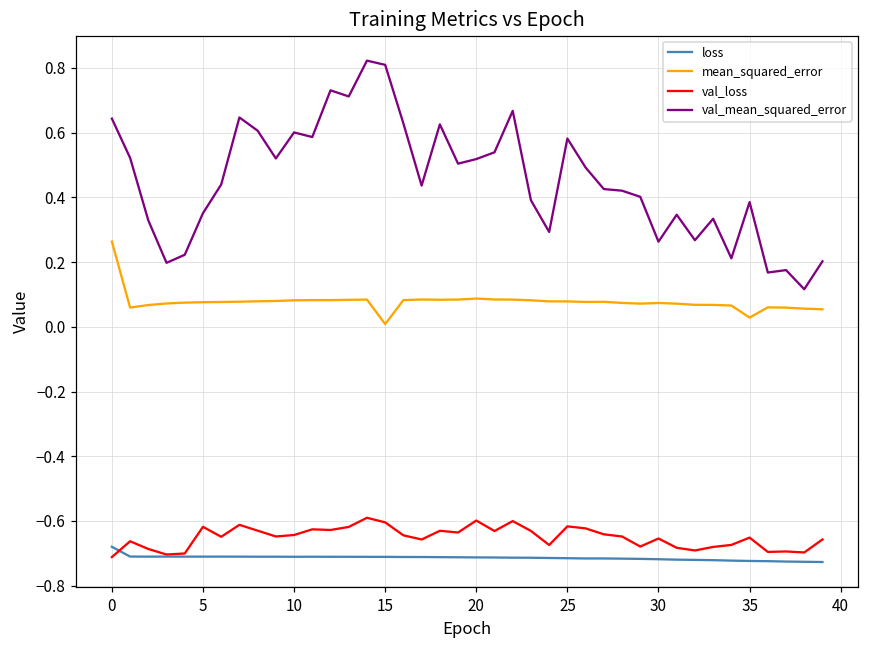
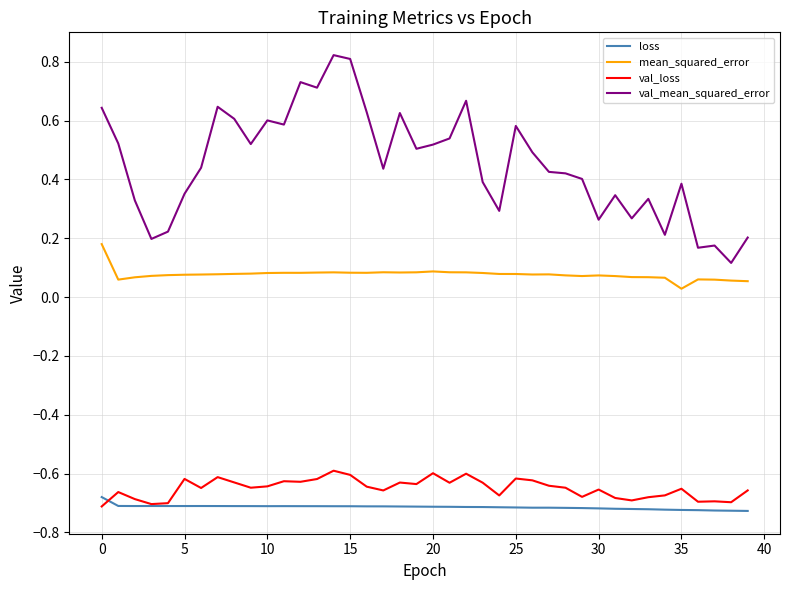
  {
    "loss": {
      "0": -0.68,
      "5": -0.71,
      "10": -0.71,
      "15": -0.71,
      "20": -0.71,
      "25": -0.72,
      "30": -0.72,
      "35": -0.72
    },
    "mean_squared_error": {
-     "0": 0.26,
+     "0": 0.18,
      "5": 0.08,
      "10": 0.08,
-     "15": 0.01,
+     "15": 0.08,
      "20": 0.09,
      "25": 0.08,
      "30": 0.07,
      "35": 0.03
    },
    "val_loss": {
      "0": -0.71,
      "5": -0.62,
      "10": -0.64,
      "15": -0.60,
      "20": -0.60,
      "25": -0.62,
      "30": -0.65,
      "35": -0.65
    },
    "val_mean_squared_error": {
      "0": 0.64,
      "5": 0.35,
      "10": 0.60,
      "15": 0.81,
      "20": 0.52,
      "25": 0.58,
      "30": 0.26,
      "35": 0.39
    }
  }
